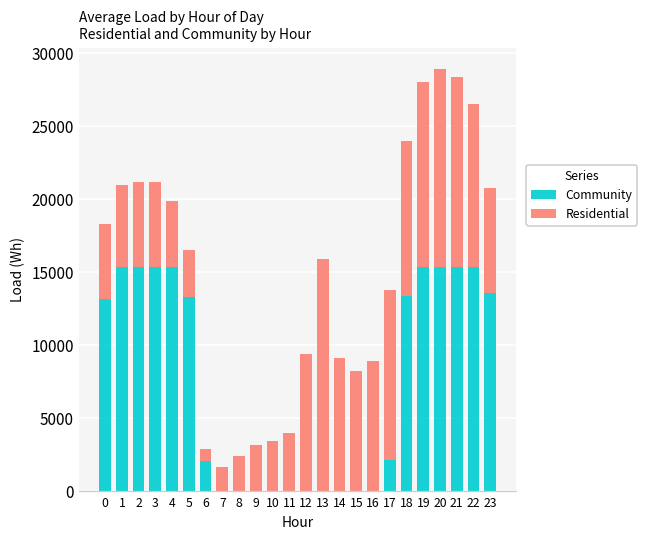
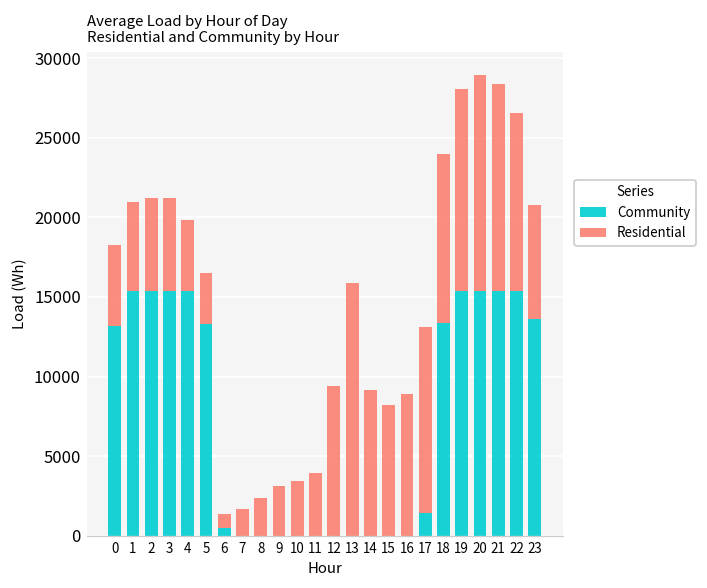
  {
    "Community": {
      "0": 13200,
      "1": 15400,
      "2": 15400,
      "3": 15400,
      "4": 15400,
      "5": 13300,
-     "6": 2100,
+     "6": 500,
      "7": 0,
      "8": 0,
      "9": 0,
      "10": 0,
      "11": 0,
      "12": 0,
      "13": 0,
      "14": 0,
      "15": 0,
      "16": 0,
-     "17": 2200,
+     "17": 1500,
      "18": 13400,
      "19": 15400,
      "20": 15400,
      "21": 15400,
      "22": 15400,
      "23": 13600
    },
    "Residential": {
      "0": 5100,
      "1": 5600,
      "2": 5900,
      "3": 5800,
      "4": 4500,
      "5": 3200,
      "6": 800,
      "7": 1700,
      "8": 2400,
      "9": 3200,
      "10": 3500,
      "11": 4000,
      "12": 9400,
      "13": 15900,
      "14": 9200,
      "15": 8200,
      "16": 8900,
      "17": 11600,
      "18": 10600,
      "19": 12700,
      "20": 13600,
      "21": 13000,
      "22": 11200,
      "23": 7200
    }
  }
